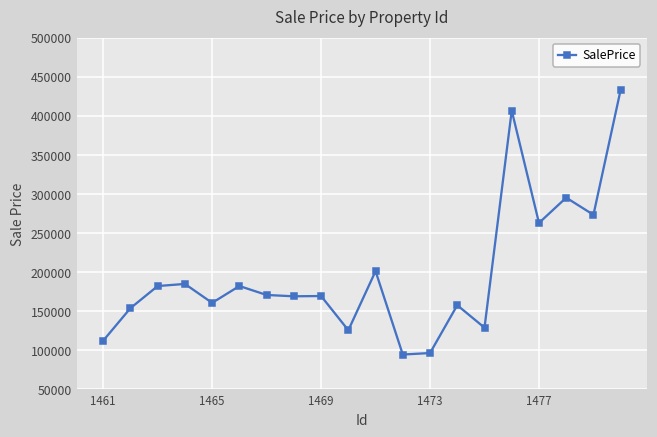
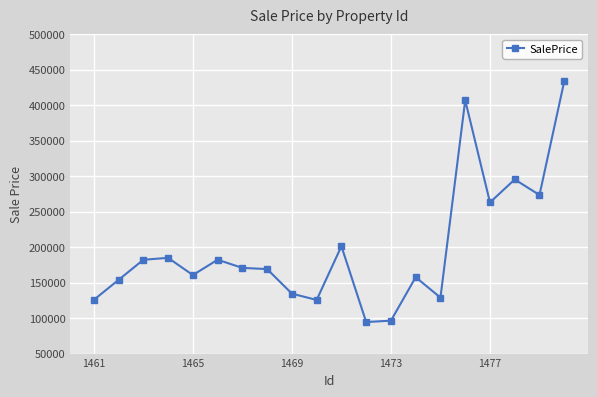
  {
-   "1461": 110000,
+   "1461": 130000,
    "1465": 160000,
-   "1469": 170000,
+   "1469": 130000,
    "1473": 100000,
    "1477": 260000
  }
